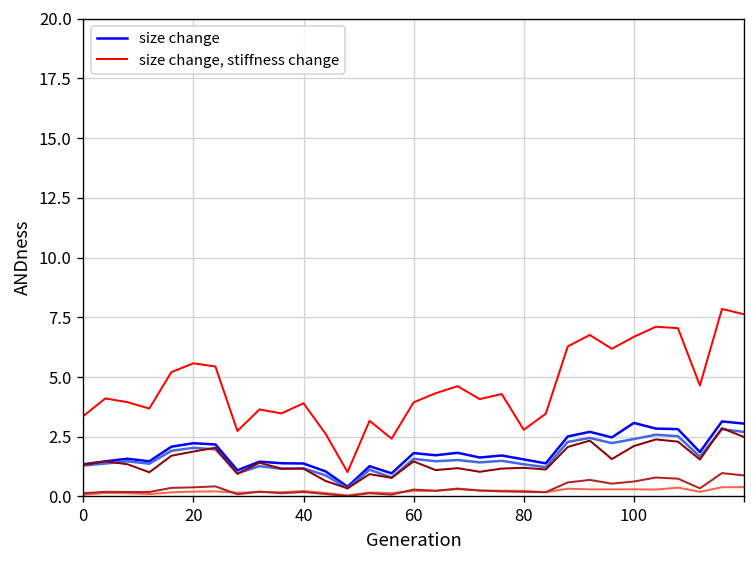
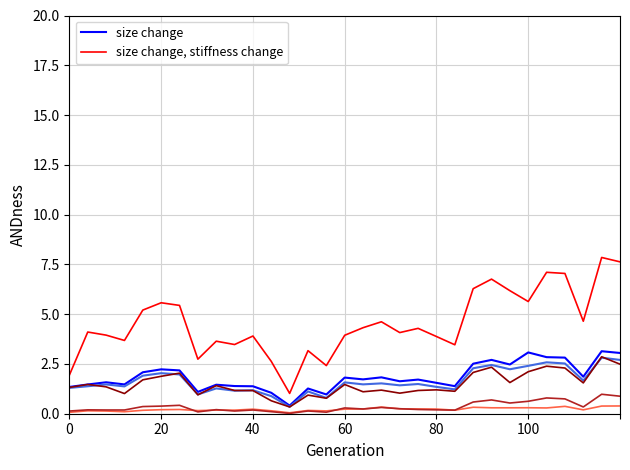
  {
    "size change": {
      "40": 1.4,
      "60": 1.8,
      "80": 1.6,
      "100": 3.1
    },
    "size change, stiffness change": {
-     "0": 3.4,
+     "0": 1.9,
      "40": 3.9,
      "60": 3.9,
-     "80": 2.8,
-     "100": 6.7
+     "80": 3.9,
+     "100": 5.6
    }
  }
